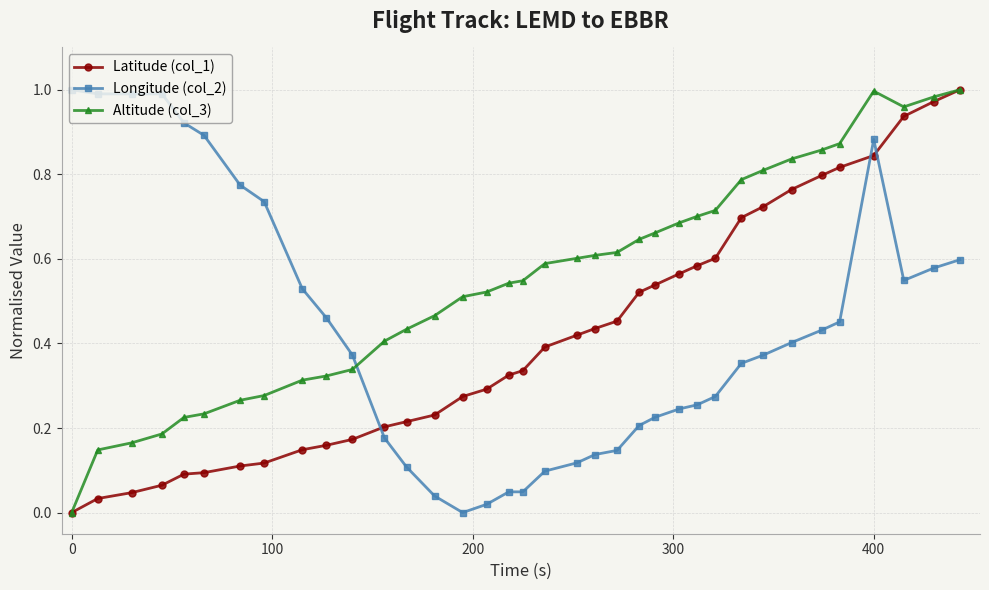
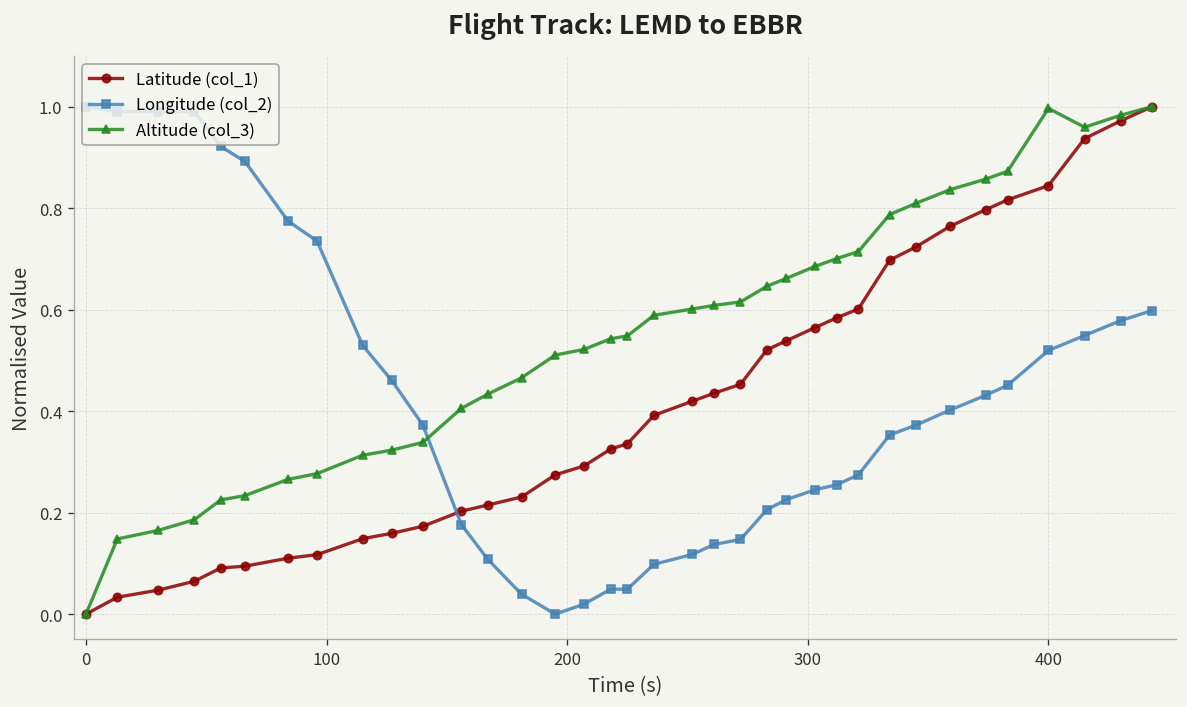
  {
    "Latitude (col_1)": {
      "400": 0.84
    },
    "Longitude (col_2)": {
-     "400": 0.88
+     "400": 0.52
    },
    "Altitude (col_3)": {
      "400": 1.00
    }
  }
